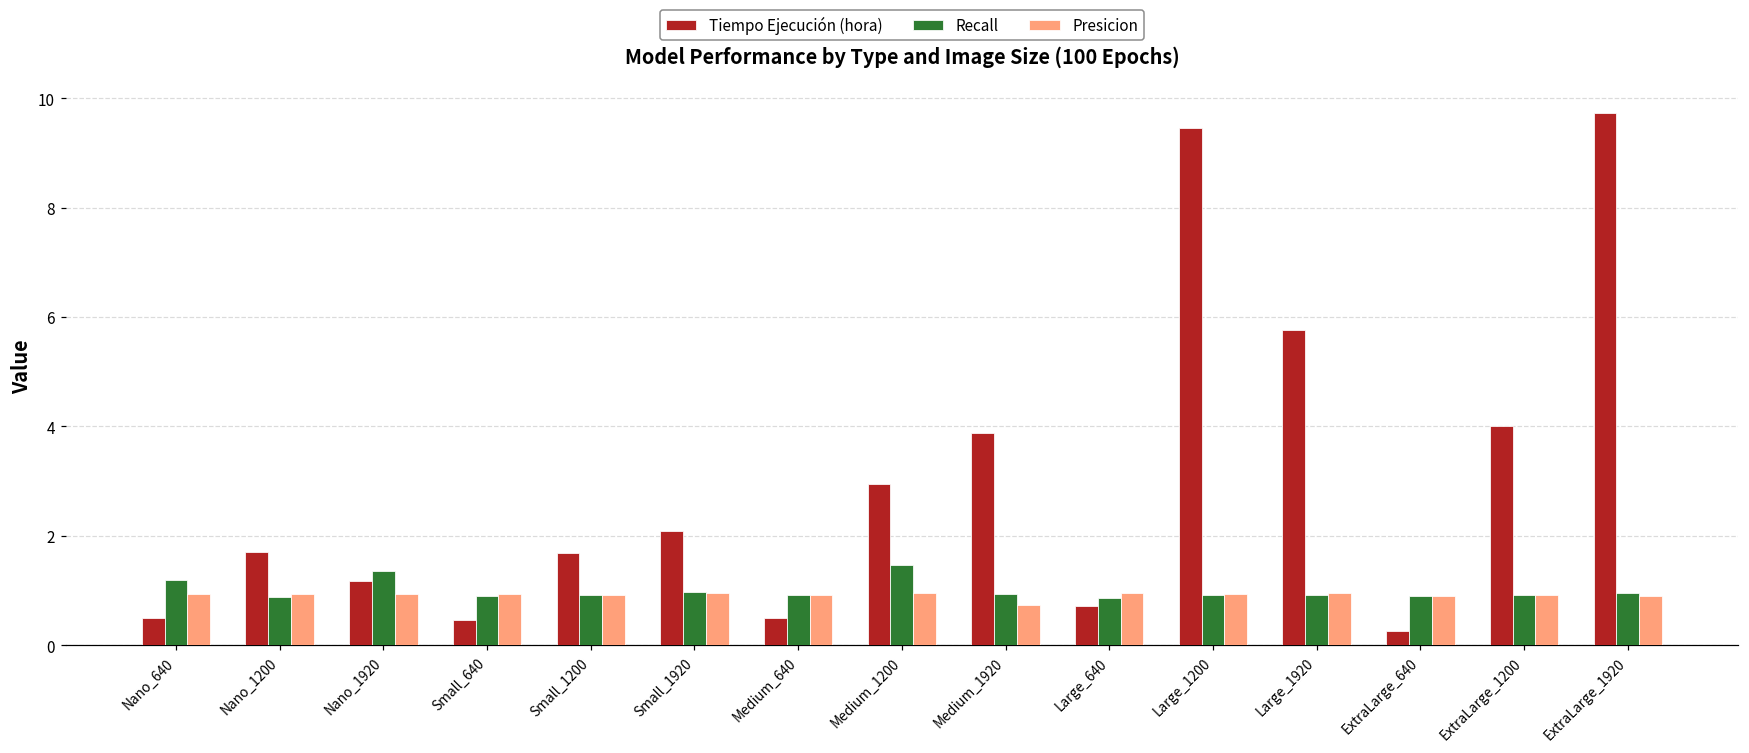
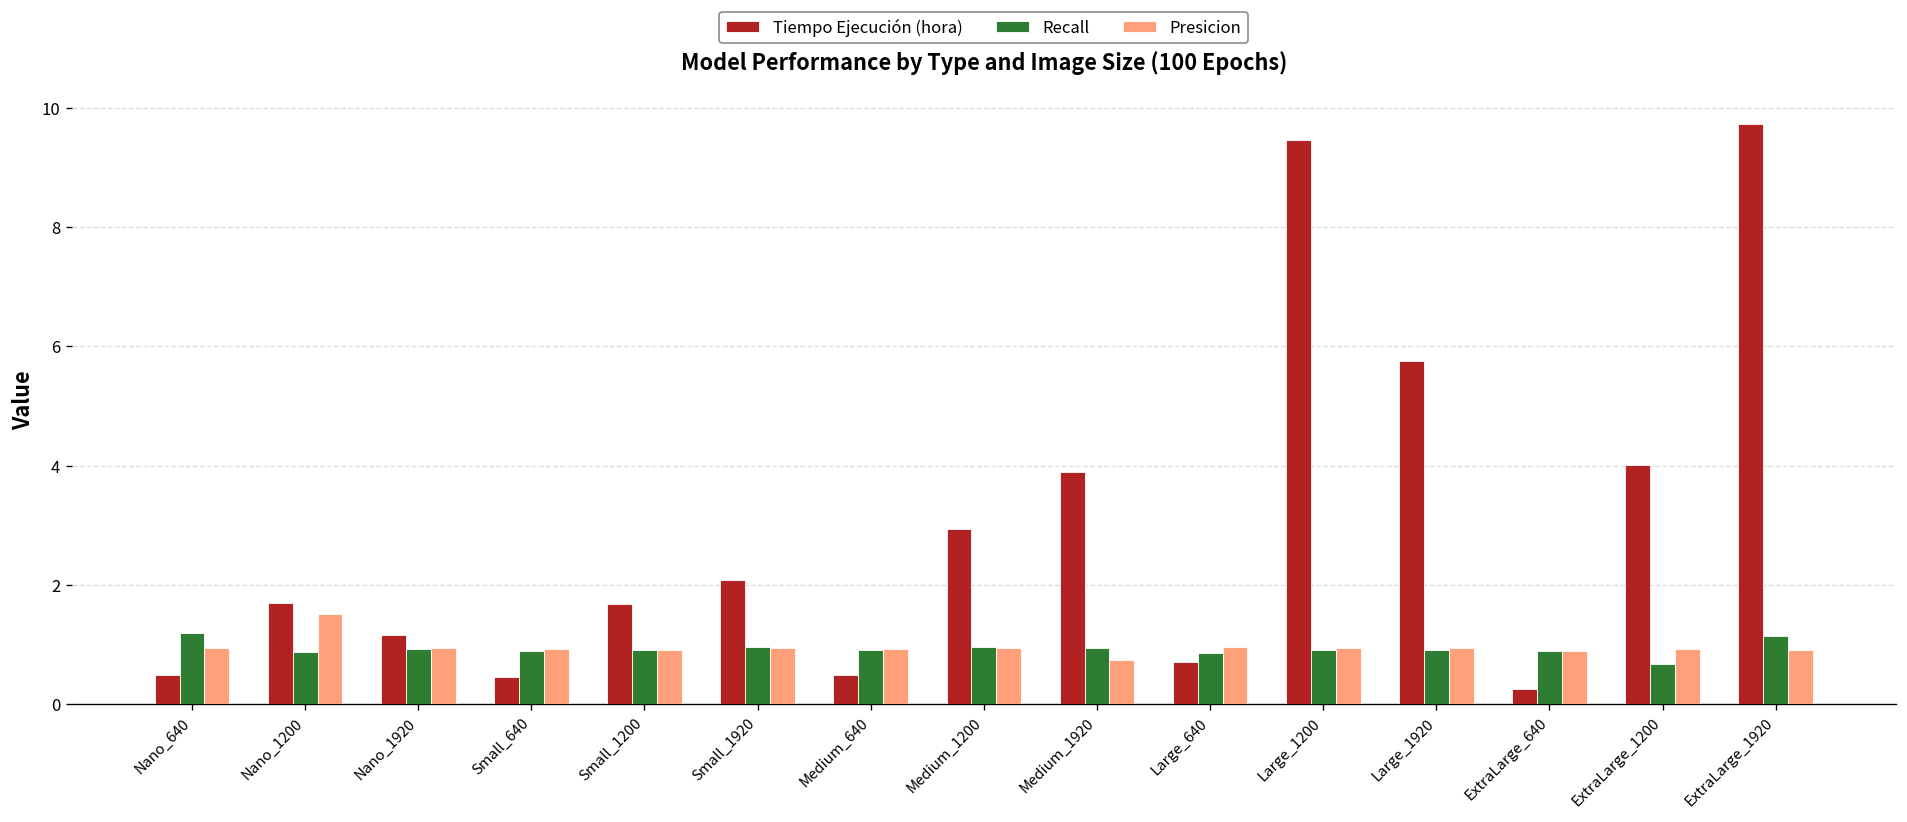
  {
    "Tiempo Ejecución (hora)": {
      "Nano_640": 0.5,
      "Nano_1200": 1.7,
      "Nano_1920": 1.2,
      "Small_640": 0.5,
      "Small_1200": 1.7,
      "Small_1920": 2.1,
      "Medium_640": 0.5,
      "Medium_1200": 2.9,
      "Medium_1920": 3.9,
      "Large_640": 0.7,
      "Large_1200": 9.5,
      "Large_1920": 5.8,
      "ExtraLarge_640": 0.3,
      "ExtraLarge_1200": 4.0,
      "ExtraLarge_1920": 9.7
    },
    "Recall": {
      "Nano_640": 1.2,
      "Nano_1200": 0.9,
-     "Nano_1920": 1.4,
+     "Nano_1920": 0.9,
      "Small_640": 0.9,
      "Small_1200": 0.9,
      "Small_1920": 1.0,
      "Medium_640": 0.9,
-     "Medium_1200": 1.5,
+     "Medium_1200": 1.0,
      "Medium_1920": 0.9,
      "Large_640": 0.9,
      "Large_1200": 0.9,
      "Large_1920": 0.9,
      "ExtraLarge_640": 0.9,
-     "ExtraLarge_1200": 0.9,
-     "ExtraLarge_1920": 1.0
+     "ExtraLarge_1200": 0.7,
+     "ExtraLarge_1920": 1.1
    },
    "Presicion": {
      "Nano_640": 0.9,
-     "Nano_1200": 0.9,
+     "Nano_1200": 1.5,
      "Nano_1920": 0.9,
      "Small_640": 0.9,
      "Small_1200": 0.9,
      "Small_1920": 0.9,
      "Medium_640": 0.9,
      "Medium_1200": 0.9,
      "Medium_1920": 0.7,
      "Large_640": 1.0,
      "Large_1200": 0.9,
      "Large_1920": 0.9,
      "ExtraLarge_640": 0.9,
      "ExtraLarge_1200": 0.9,
      "ExtraLarge_1920": 0.9
    }
  }
